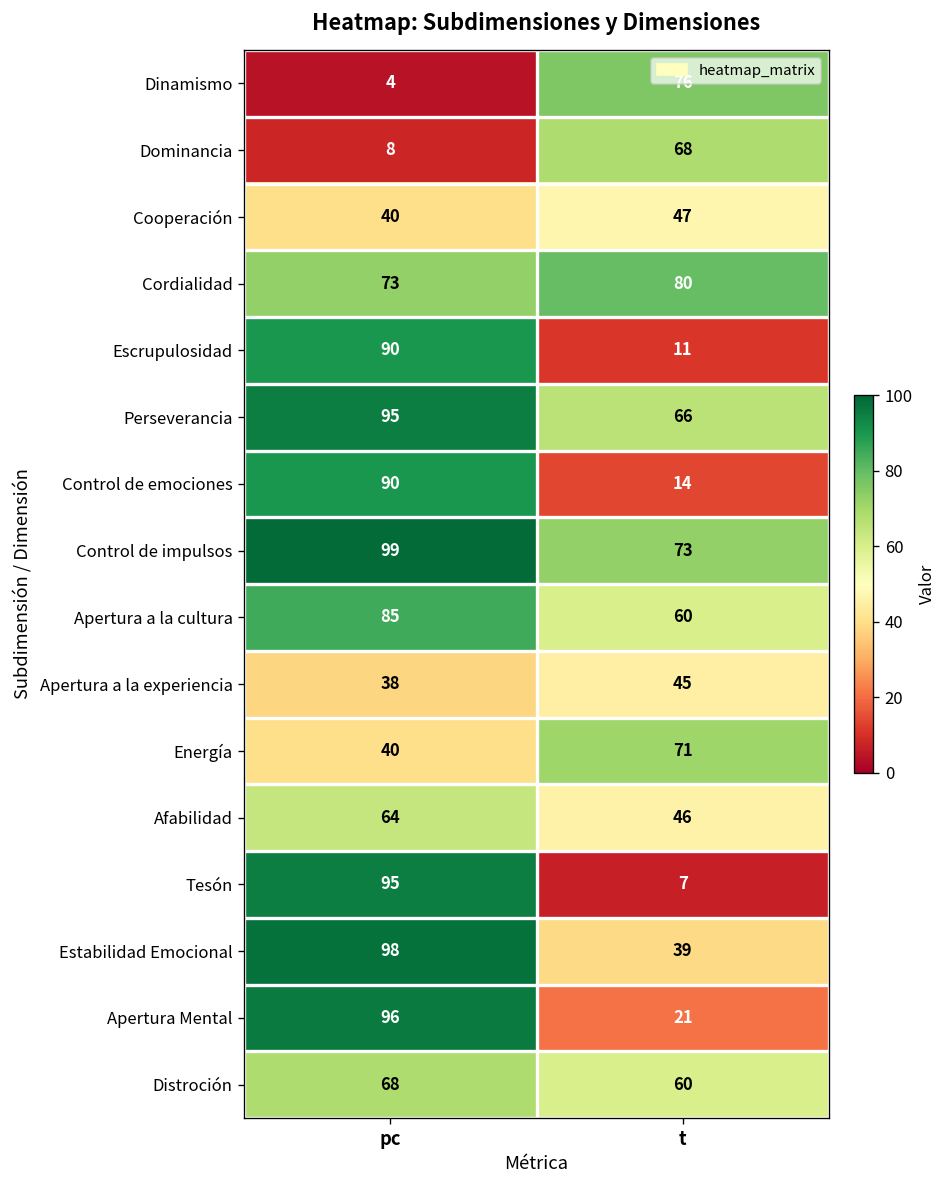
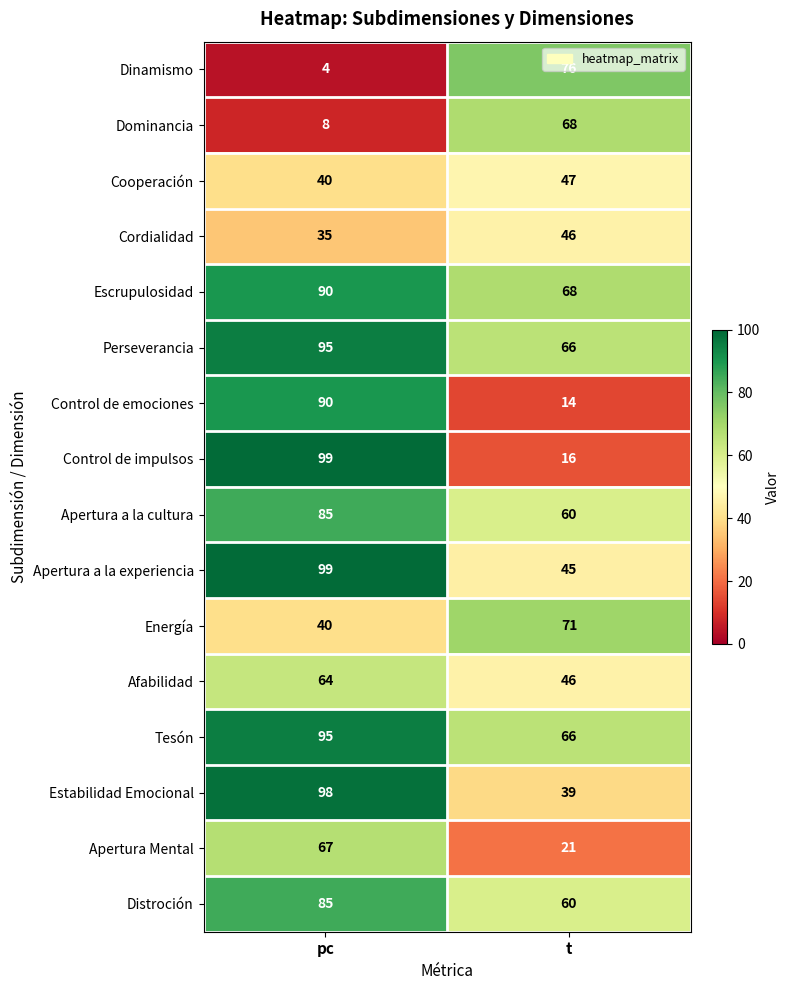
  {
    "Dinamismo": {
      "pc": 4
    },
    "Dominancia": {
      "pc": 8,
      "t": 68
    },
    "Cooperación": {
      "pc": 40,
      "t": 47
    },
    "Cordialidad": {
-     "pc": 73,
-     "t": 80
+     "pc": 35,
+     "t": 46
    },
    "Escrupulosidad": {
      "pc": 90,
-     "t": 11
+     "t": 68
    },
    "Perseverancia": {
      "pc": 95,
      "t": 66
    },
    "Control de emociones": {
      "pc": 90,
      "t": 14
    },
    "Control de impulsos": {
      "pc": 99,
-     "t": 73
+     "t": 16
    },
    "Apertura a la cultura": {
      "pc": 85,
      "t": 60
    },
    "Apertura a la experiencia": {
-     "pc": 38,
+     "pc": 99,
      "t": 45
    },
    "Energía": {
      "pc": 40,
      "t": 71
    },
    "Afabilidad": {
      "pc": 64,
      "t": 46
    },
    "Tesón": {
      "pc": 95,
-     "t": 7
+     "t": 66
    },
    "Estabilidad Emocional": {
      "pc": 98,
      "t": 39
    },
    "Apertura Mental": {
-     "pc": 96,
+     "pc": 67,
      "t": 21
    },
    "Distroción": {
-     "pc": 68,
+     "pc": 85,
      "t": 60
    }
  }
